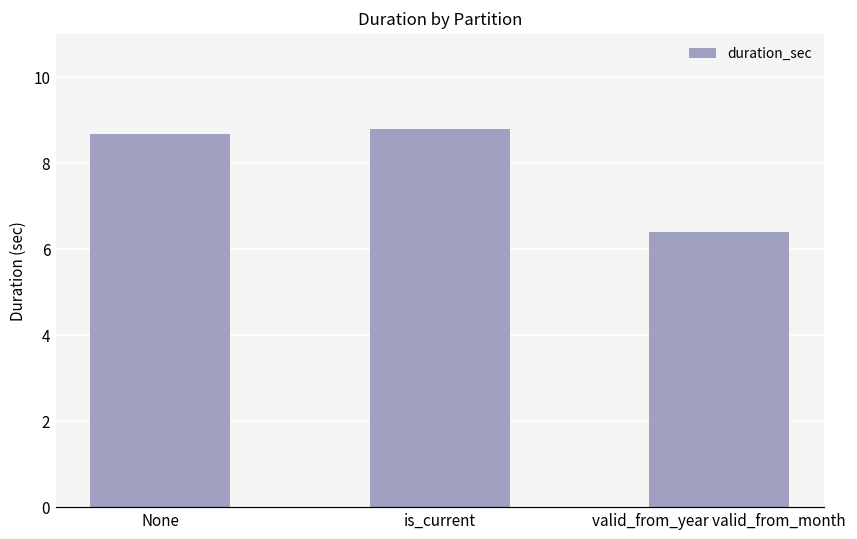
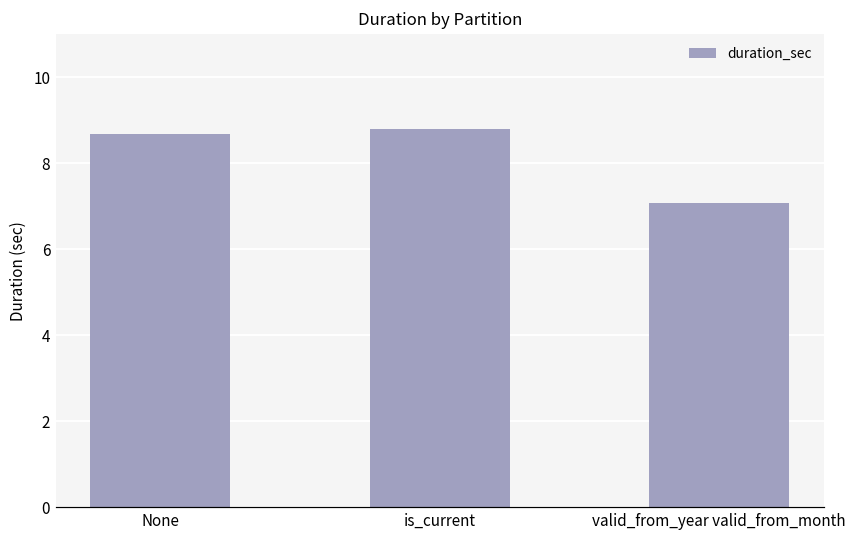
  {
    "None": 8.7,
    "is_current": 8.8,
-   "valid_from_year valid_from_month": 6.4
+   "valid_from_year valid_from_month": 7.1
  }
